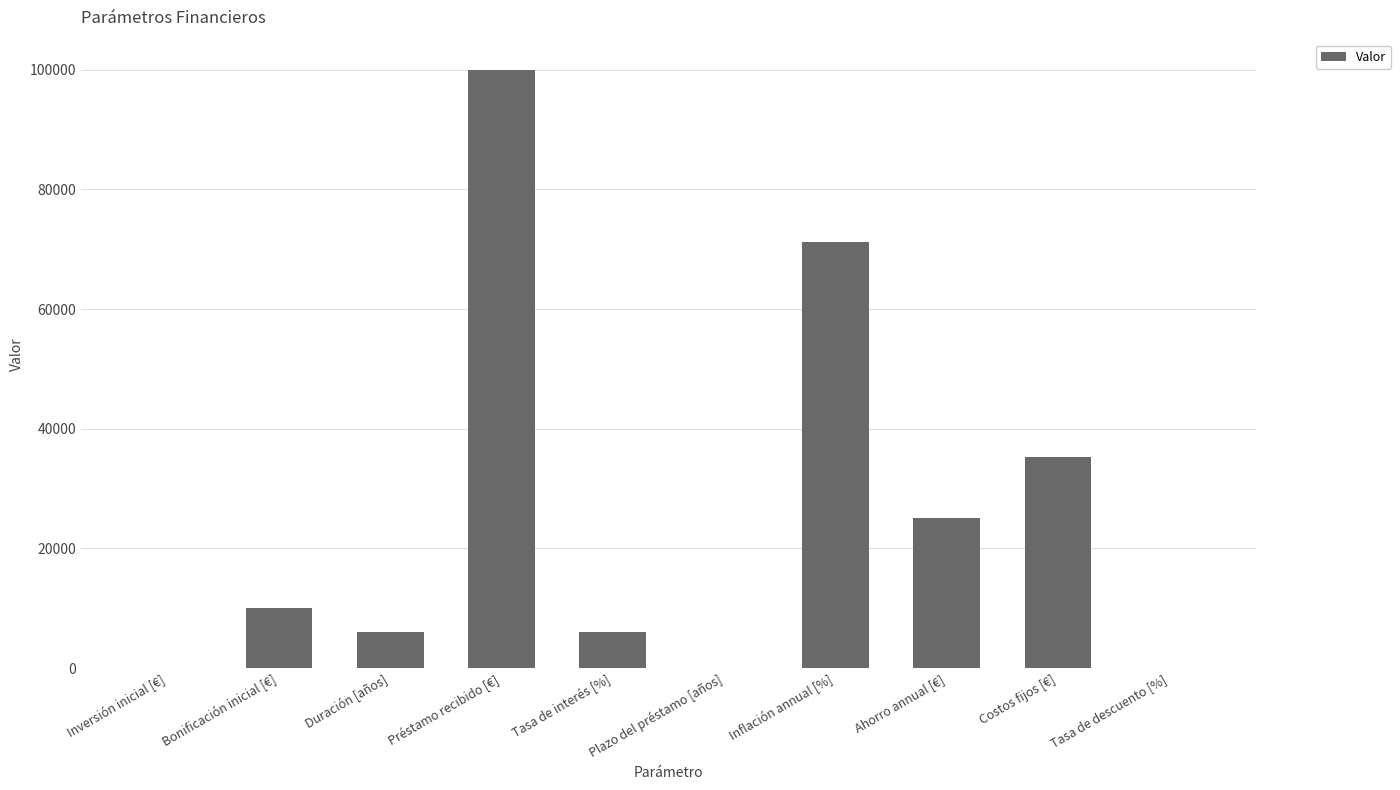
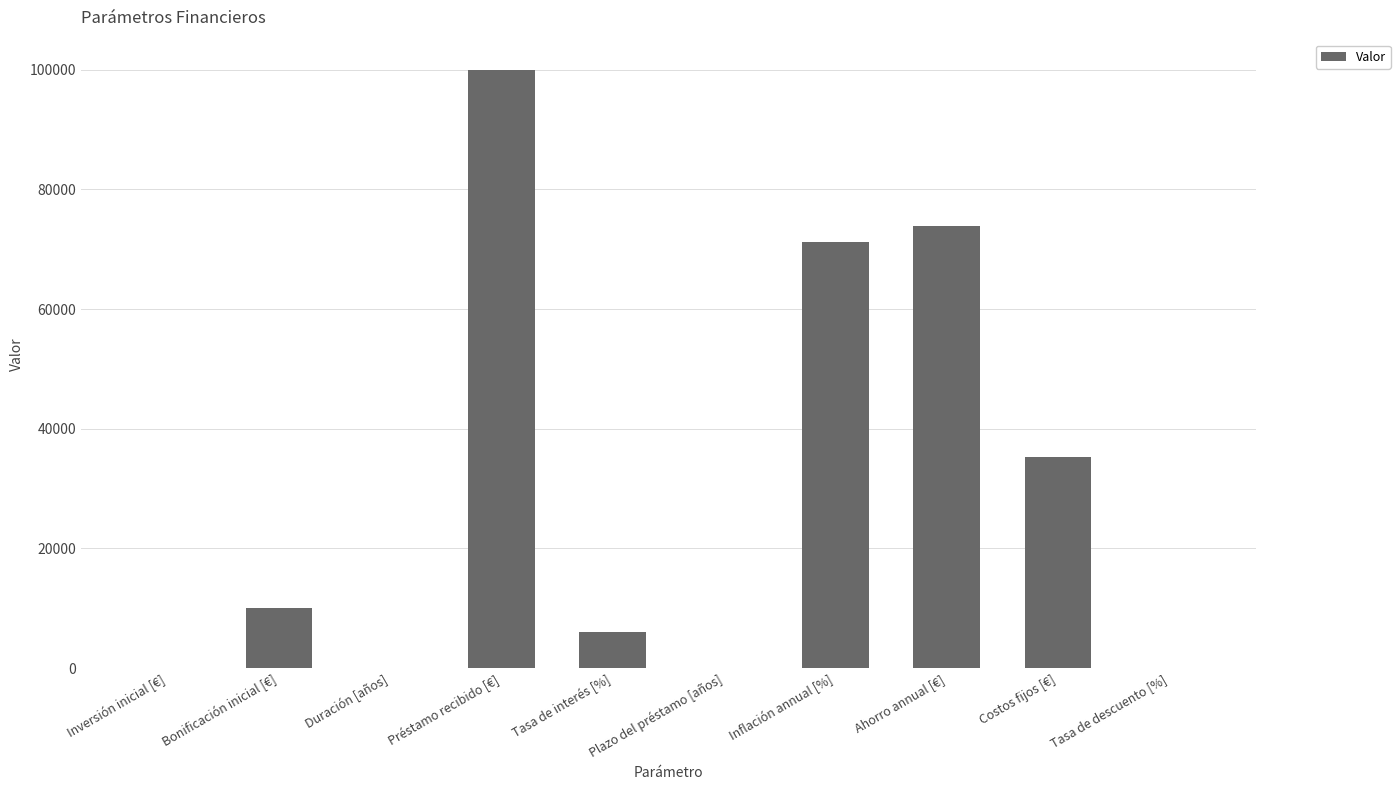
  {
    "Inversión inicial [€]": 0,
    "Bonificación inicial [€]": 10000,
-   "Duración [años]": 6000,
+   "Duración [años]": 0,
    "Préstamo recibido [€]": 100000,
    "Tasa de interés [%]": 6000,
    "Inflación annual [%]": 71000,
-   "Ahorro annual [€]": 25000,
+   "Ahorro annual [€]": 74000,
    "Costos fijos [€]": 35000
  }
